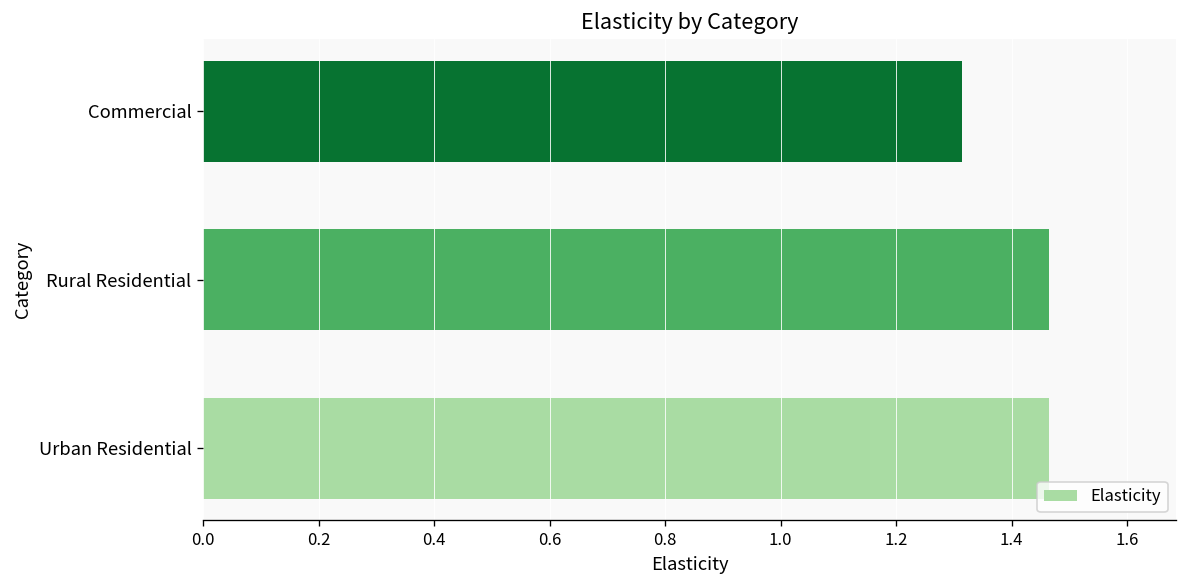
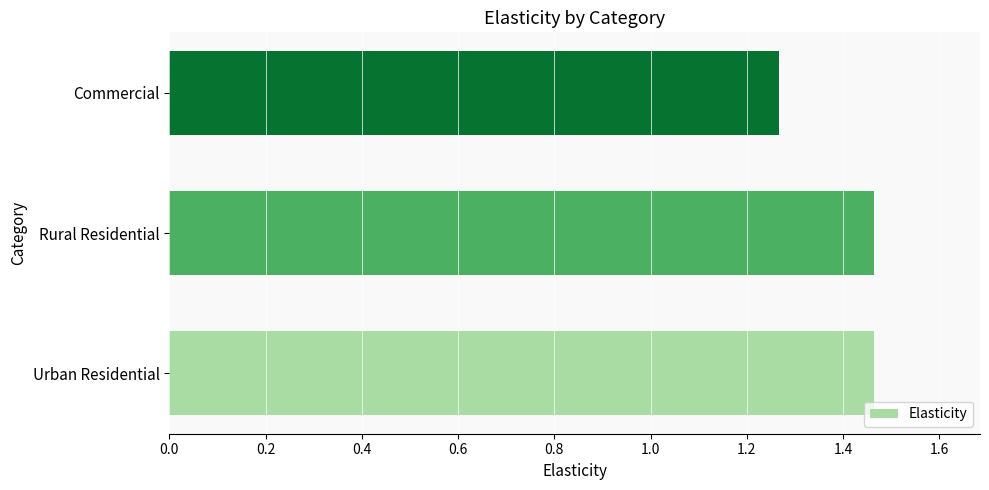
  {
-   "Commercial": 1.31,
+   "Commercial": 1.27,
    "Rural Residential": 1.46,
    "Urban Residential": 1.46
  }
